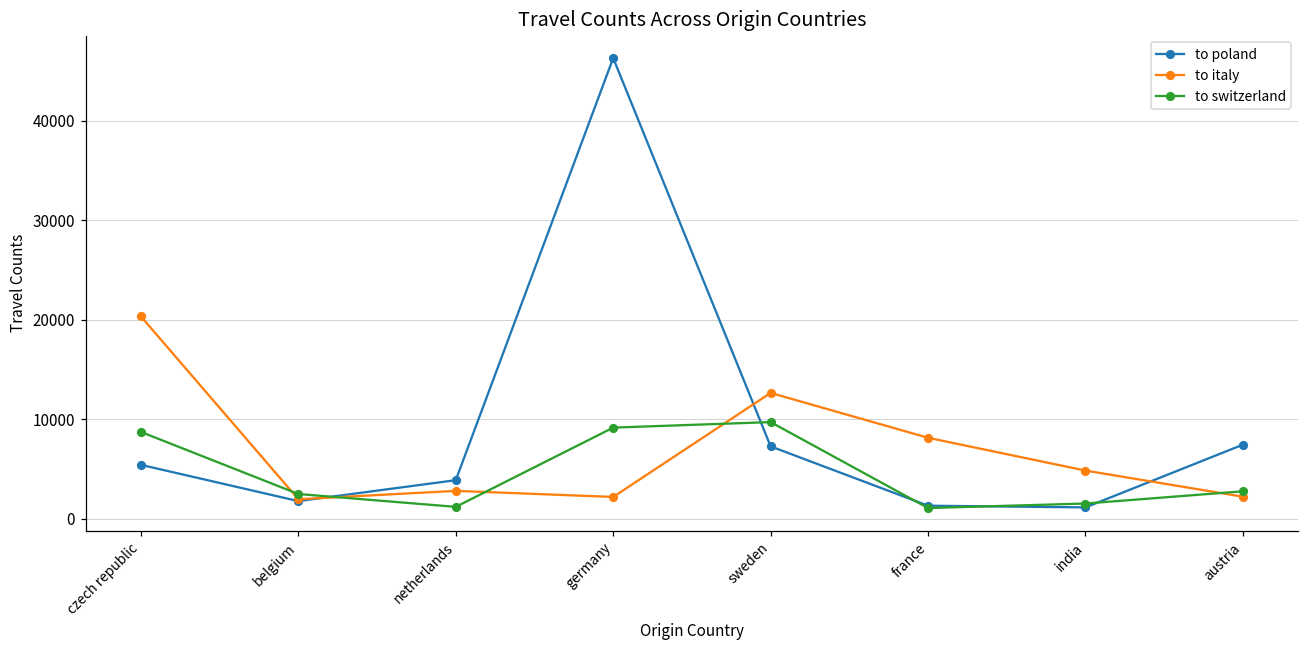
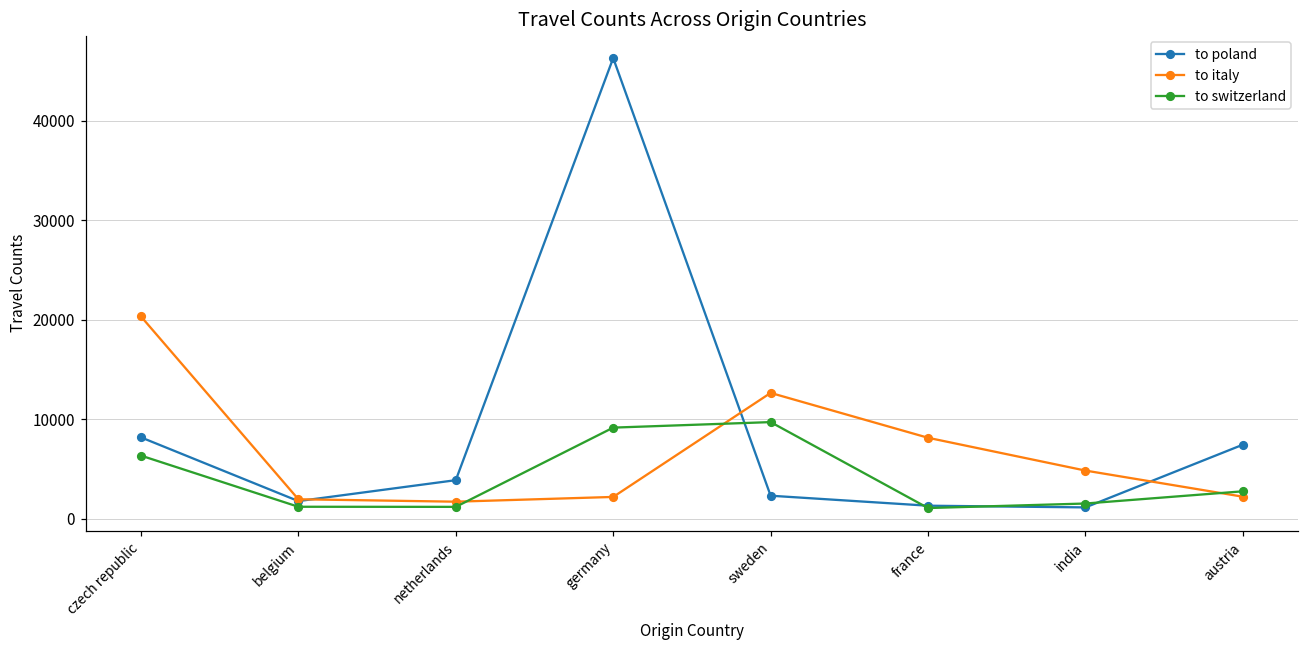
  {
    "to poland": {
-     "czech republic": 5000,
+     "czech republic": 8000,
      "netherlands": 4000,
      "germany": 46000,
-     "sweden": 7000,
+     "sweden": 2000,
      "india": 1000,
      "austria": 7000
    },
    "to italy": {
      "czech republic": 20000,
-     "netherlands": 3000,
+     "netherlands": 2000,
      "germany": 2000,
      "sweden": 13000,
      "france": 8000,
      "india": 5000,
      "austria": 2000
    },
    "to switzerland": {
-     "czech republic": 9000,
-     "belgium": 2000,
+     "czech republic": 6000,
+     "belgium": 1000,
      "netherlands": 1000,
      "germany": 9000,
      "sweden": 10000,
      "india": 2000,
      "austria": 3000
    }
  }
